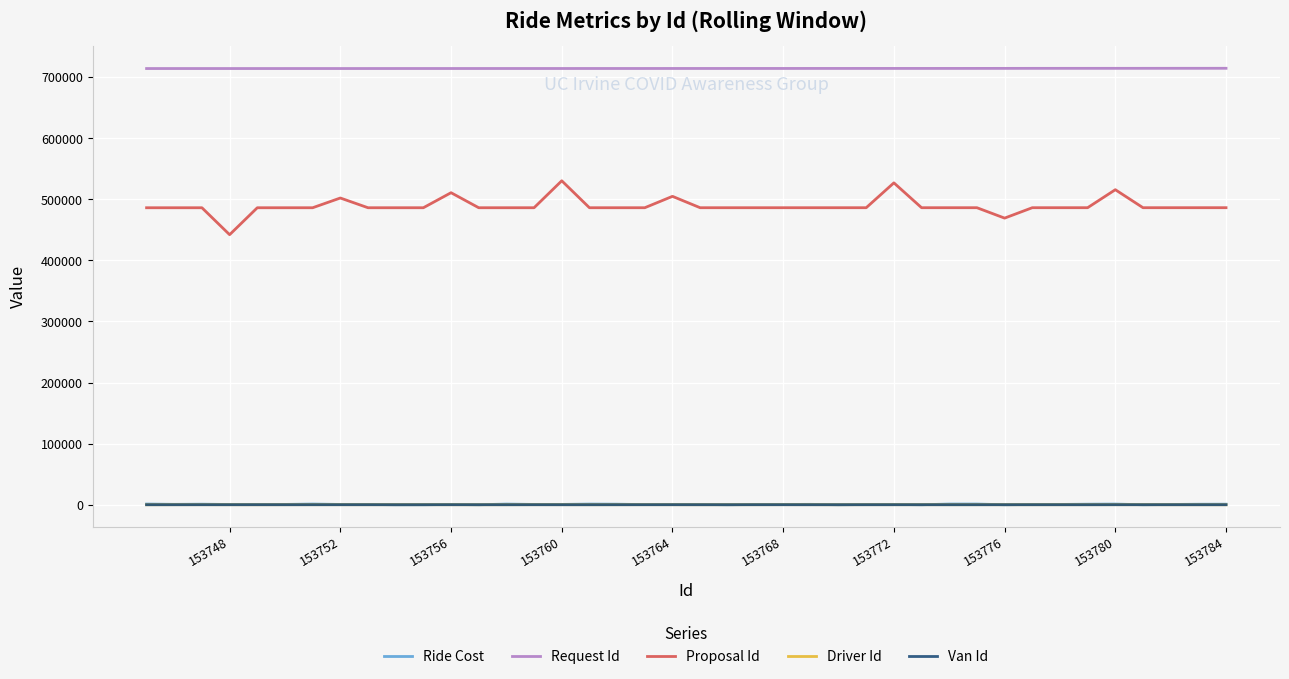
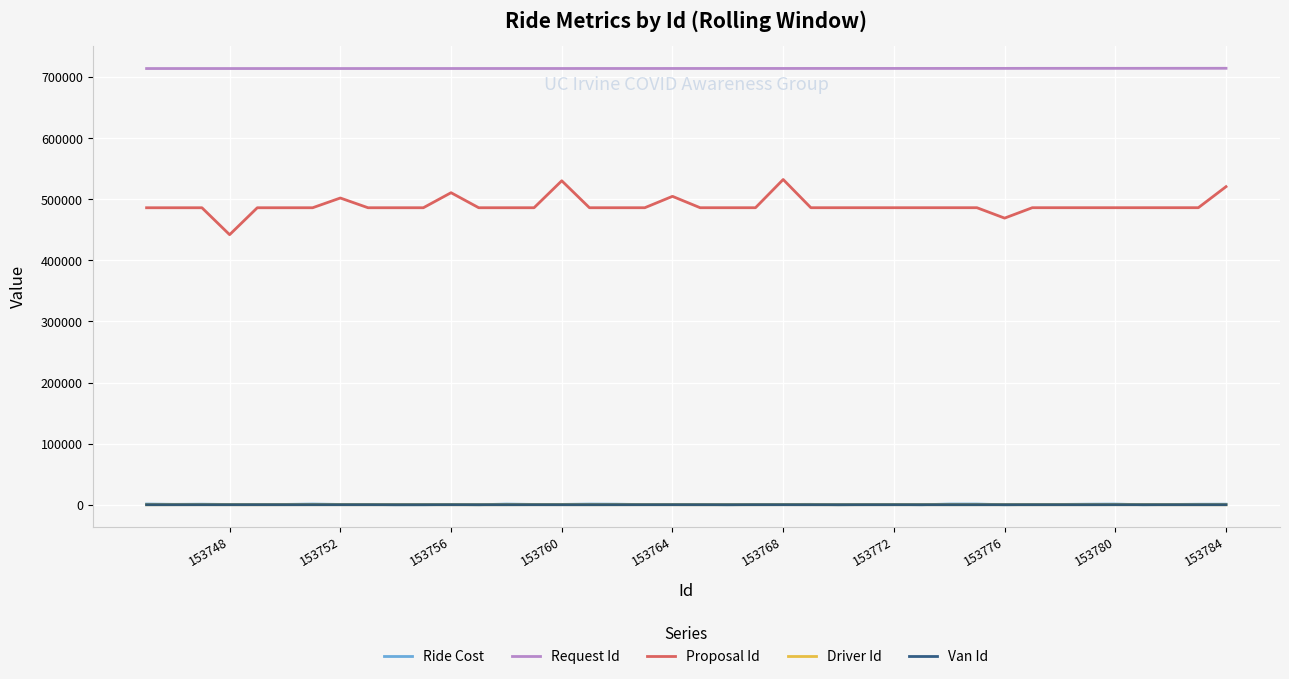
  {
    "Request Id": {
      "153748": 710000,
      "153752": 710000,
      "153756": 710000,
      "153760": 710000,
      "153764": 710000,
      "153768": 710000,
      "153772": 710000,
      "153776": 710000,
      "153780": 710000,
      "153784": 710000
    },
    "Proposal Id": {
      "153748": 440000,
      "153752": 500000,
      "153756": 510000,
      "153760": 530000,
      "153764": 500000,
-     "153768": 490000,
-     "153772": 530000,
+     "153768": 530000,
+     "153772": 490000,
      "153776": 470000,
-     "153780": 520000,
-     "153784": 490000
+     "153780": 490000,
+     "153784": 520000
    }
  }
